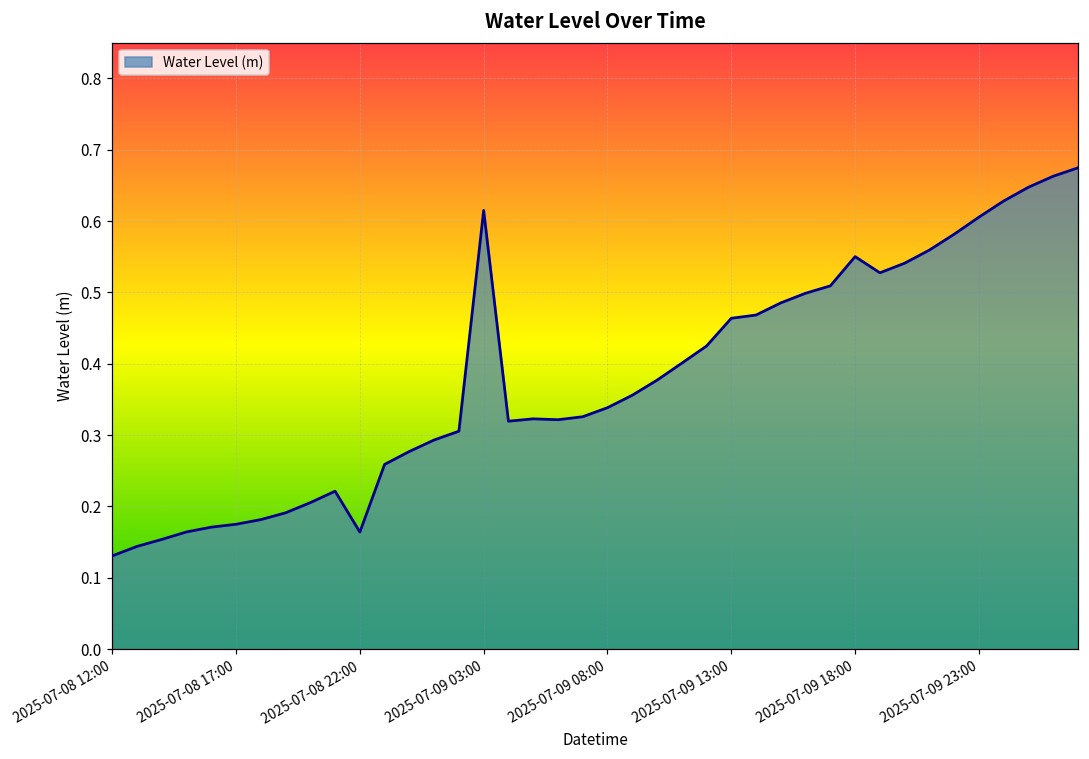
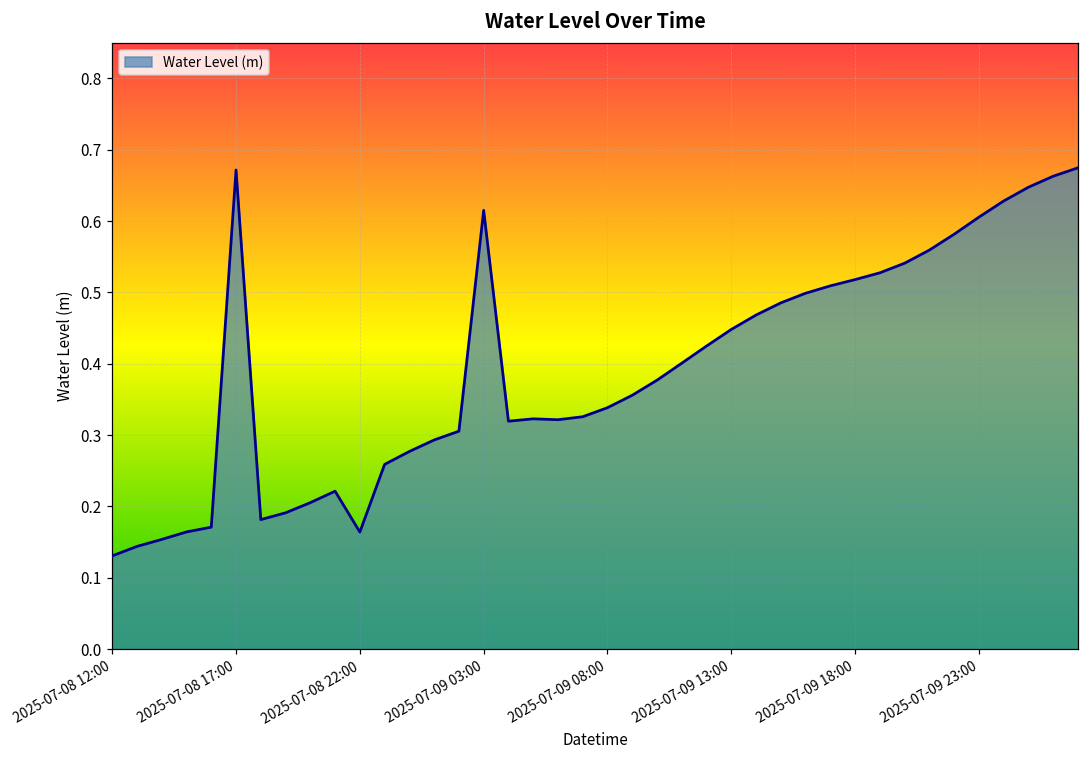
  {
    "2025-07-08 12:00": 0.13,
-   "2025-07-08 17:00": 0.18,
+   "2025-07-08 17:00": 0.67,
    "2025-07-08 22:00": 0.16,
    "2025-07-09 03:00": 0.62,
    "2025-07-09 08:00": 0.34,
-   "2025-07-09 13:00": 0.46,
-   "2025-07-09 18:00": 0.55,
+   "2025-07-09 13:00": 0.45,
+   "2025-07-09 18:00": 0.52,
    "2025-07-09 23:00": 0.61
  }
